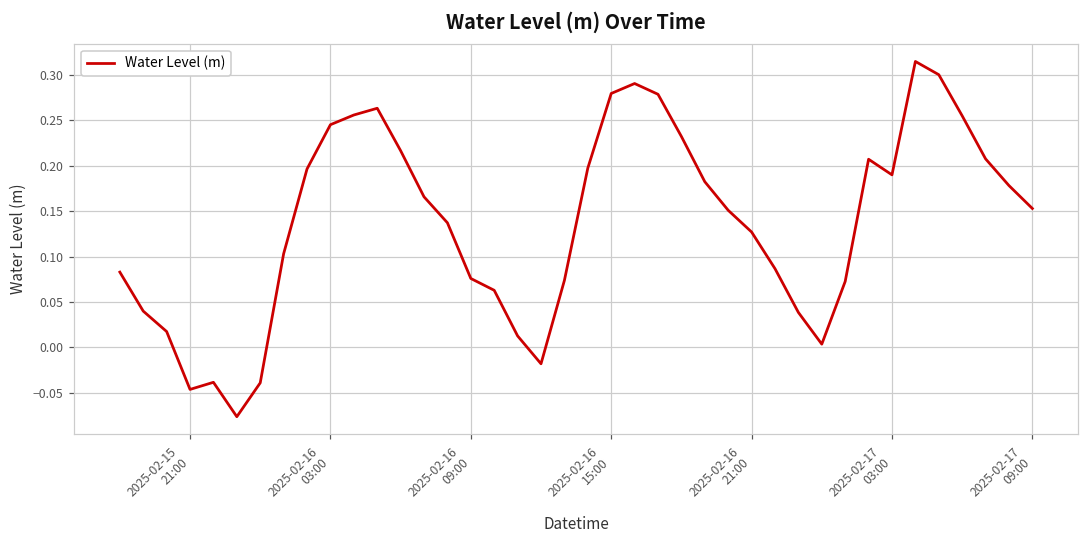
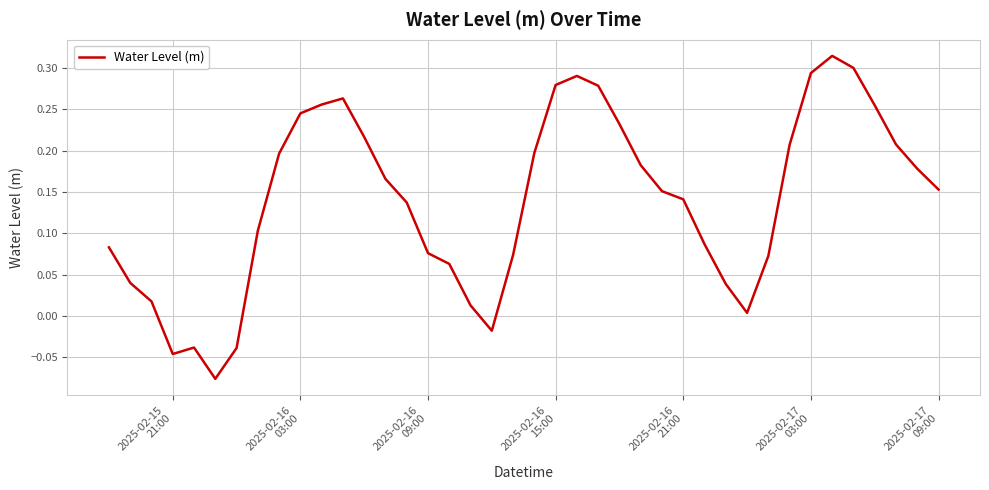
  {
    "2025-02-15 21:00": -0.05,
    "2025-02-16 03:00": 0.25,
    "2025-02-16 09:00": 0.08,
    "2025-02-16 15:00": 0.28,
-   "2025-02-16 21:00": 0.13,
-   "2025-02-17 03:00": 0.19,
+   "2025-02-16 21:00": 0.14,
+   "2025-02-17 03:00": 0.29,
    "2025-02-17 09:00": 0.15
  }
